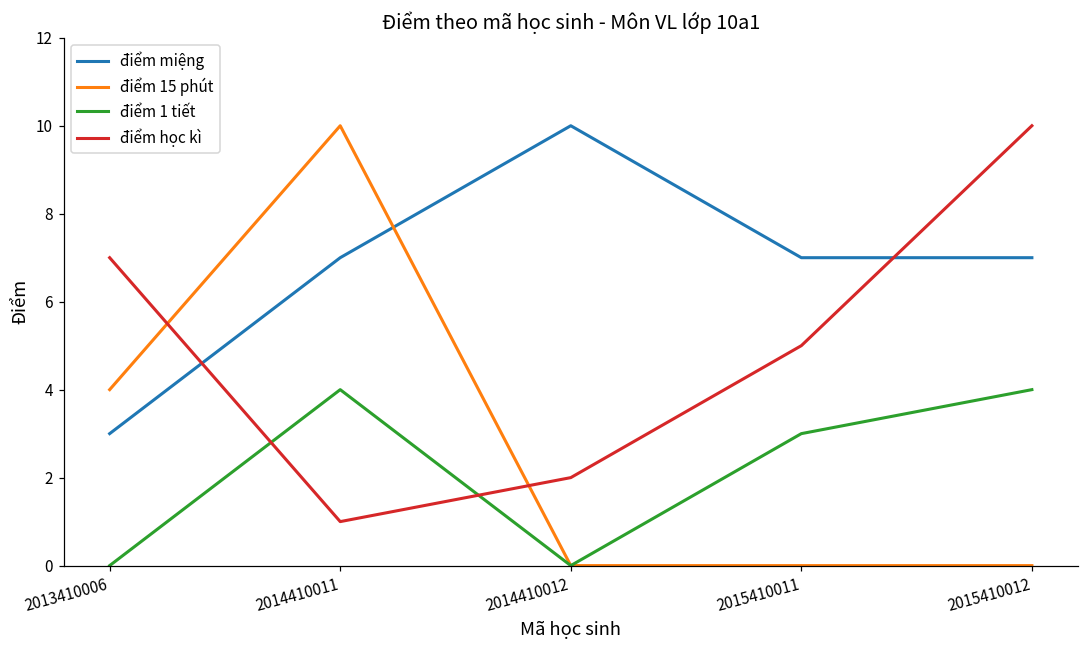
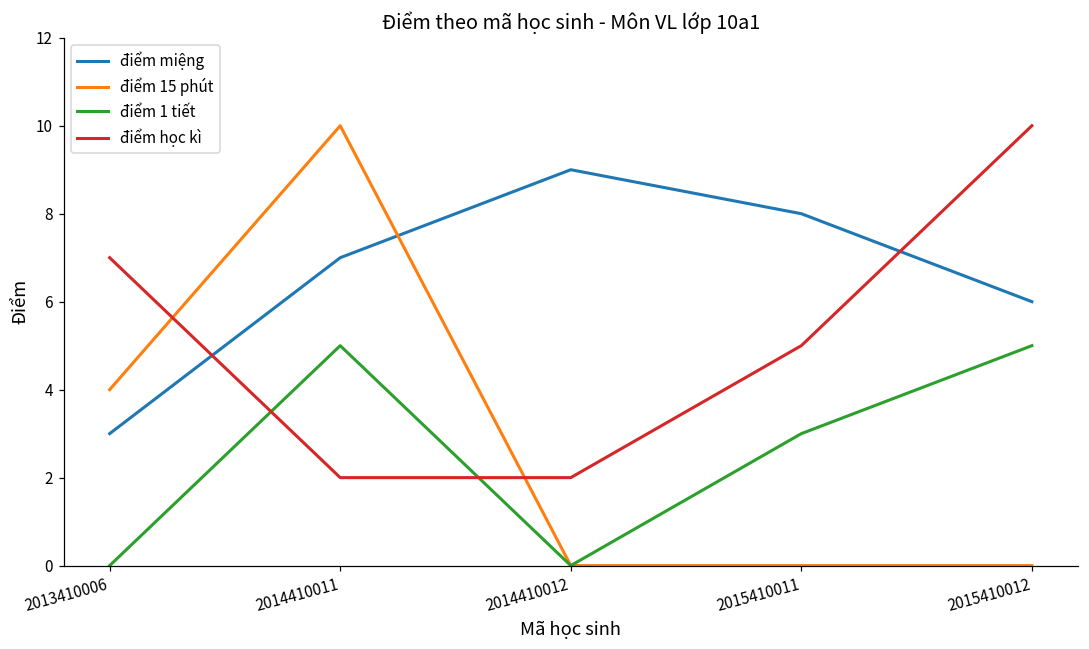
  {
    "điểm miệng": {
      "2013410006": 3,
      "2014410011": 7,
-     "2014410012": 10,
-     "2015410011": 7,
-     "2015410012": 7
+     "2014410012": 9,
+     "2015410011": 8,
+     "2015410012": 6
    },
    "điểm 15 phút": {
      "2013410006": 4,
      "2014410011": 10,
      "2015410011": 0,
      "2015410012": 0
    },
    "điểm 1 tiết": {
      "2013410006": 0,
-     "2014410011": 4,
+     "2014410011": 5,
      "2015410011": 3,
-     "2015410012": 4
+     "2015410012": 5
    },
    "điểm học kì": {
      "2013410006": 7,
-     "2014410011": 1,
+     "2014410011": 2,
      "2014410012": 2,
      "2015410011": 5,
      "2015410012": 10
    }
  }
